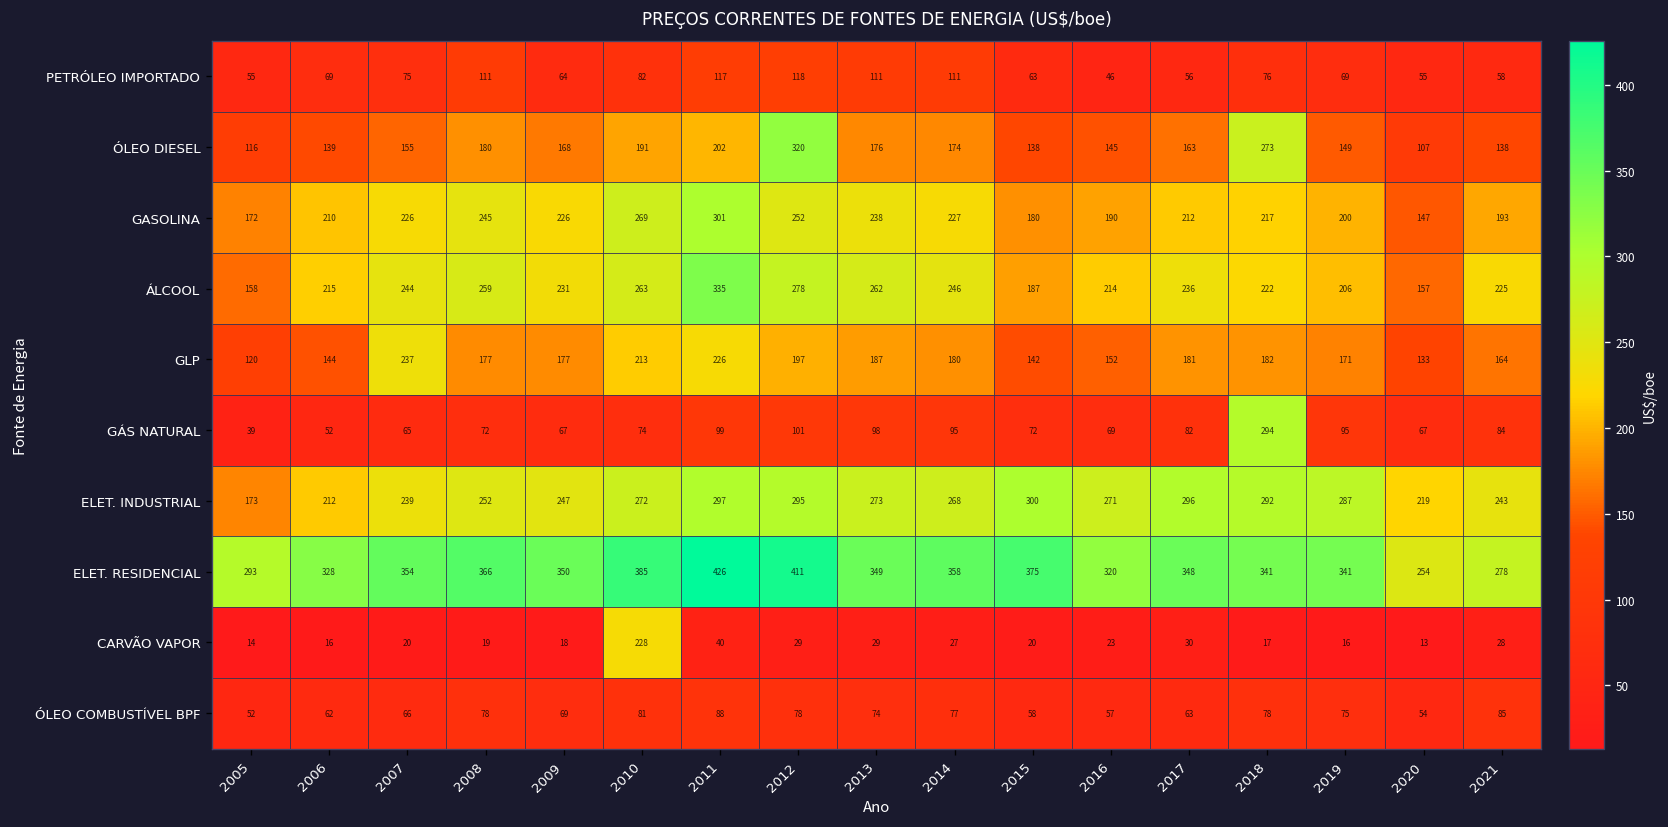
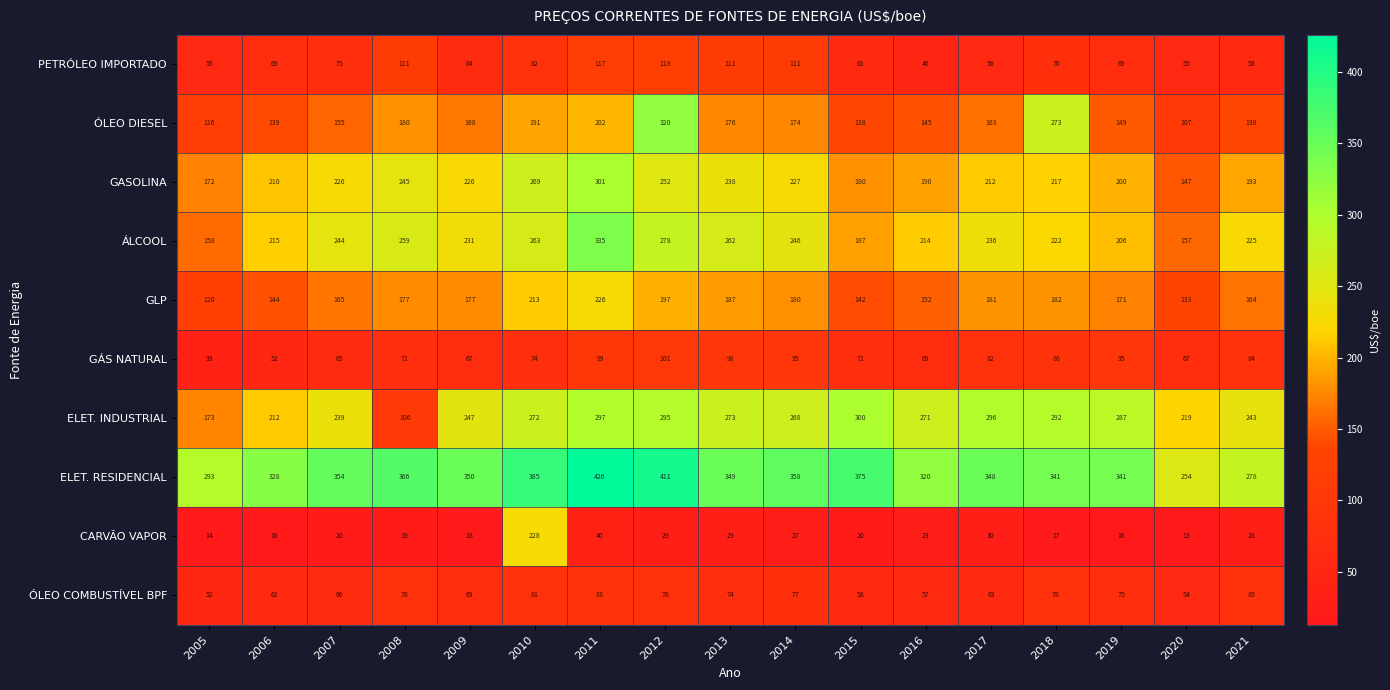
  {
    "PETRÓLEO IMPORTADO": {
      "2005": 55,
      "2006": 69,
      "2007": 75,
      "2008": 111,
      "2009": 64,
      "2010": 82,
      "2011": 117,
      "2012": 118,
      "2013": 111,
      "2014": 111,
      "2015": 63,
      "2016": 46,
      "2017": 56,
      "2018": 76,
      "2019": 69,
      "2020": 55,
      "2021": 58
    },
    "ÓLEO DIESEL": {
      "2005": 116,
      "2006": 139,
      "2007": 155,
      "2008": 180,
      "2009": 168,
      "2010": 191,
      "2011": 202,
      "2012": 320,
      "2013": 176,
      "2014": 174,
      "2015": 138,
      "2016": 145,
      "2017": 163,
      "2018": 273,
      "2019": 149,
      "2020": 107,
      "2021": 138
    },
    "GASOLINA": {
      "2005": 172,
      "2006": 210,
      "2007": 226,
      "2008": 245,
      "2009": 226,
      "2010": 269,
      "2011": 301,
      "2012": 252,
      "2013": 238,
      "2014": 227,
      "2015": 180,
      "2016": 190,
      "2017": 212,
      "2018": 217,
      "2019": 200,
      "2020": 147,
      "2021": 193
    },
    "ÁLCOOL": {
      "2005": 158,
      "2006": 215,
      "2007": 244,
      "2008": 259,
      "2009": 231,
      "2010": 263,
      "2011": 335,
      "2012": 278,
      "2013": 262,
      "2014": 246,
      "2015": 187,
      "2016": 214,
      "2017": 236,
      "2018": 222,
      "2019": 206,
      "2020": 157,
      "2021": 225
    },
    "GLP": {
      "2005": 120,
      "2006": 144,
-     "2007": 237,
+     "2007": 165,
      "2008": 177,
      "2009": 177,
      "2010": 213,
      "2011": 226,
      "2012": 197,
      "2013": 187,
      "2014": 180,
      "2015": 142,
      "2016": 152,
      "2017": 181,
      "2018": 182,
      "2019": 171,
      "2020": 133,
      "2021": 164
    },
    "GÁS NATURAL": {
      "2005": 39,
      "2006": 52,
      "2007": 65,
      "2008": 72,
      "2009": 67,
      "2010": 74,
      "2011": 99,
      "2012": 101,
      "2013": 98,
      "2014": 95,
      "2015": 72,
      "2016": 69,
      "2017": 82,
-     "2018": 294,
+     "2018": 86,
      "2019": 95,
      "2020": 67,
      "2021": 84
    },
    "ELET. INDUSTRIAL": {
      "2005": 173,
      "2006": 212,
      "2007": 239,
-     "2008": 252,
+     "2008": 106,
      "2009": 247,
      "2010": 272,
      "2011": 297,
      "2012": 295,
      "2013": 273,
      "2014": 268,
      "2015": 300,
      "2016": 271,
      "2017": 296,
      "2018": 292,
      "2019": 287,
      "2020": 219,
      "2021": 243
    },
    "ELET. RESIDENCIAL": {
      "2005": 293,
      "2006": 328,
      "2007": 354,
      "2008": 366,
      "2009": 350,
      "2010": 385,
      "2011": 426,
      "2012": 411,
      "2013": 349,
      "2014": 358,
      "2015": 375,
      "2016": 320,
      "2017": 348,
      "2018": 341,
      "2019": 341,
      "2020": 254,
      "2021": 278
    },
    "CARVÃO VAPOR": {
      "2005": 14,
      "2006": 16,
      "2007": 20,
      "2008": 19,
      "2009": 18,
      "2010": 228,
      "2011": 40,
      "2012": 29,
      "2013": 29,
      "2014": 27,
      "2015": 20,
      "2016": 23,
      "2017": 30,
      "2018": 17,
      "2019": 16,
      "2020": 13,
      "2021": 28
    },
    "ÓLEO COMBUSTÍVEL BPF": {
      "2005": 52,
      "2006": 62,
      "2007": 66,
      "2008": 78,
      "2009": 69,
      "2010": 81,
      "2011": 88,
      "2012": 78,
      "2013": 74,
      "2014": 77,
      "2015": 58,
      "2016": 57,
      "2017": 63,
      "2018": 78,
      "2019": 75,
      "2020": 54,
      "2021": 85
    }
  }
